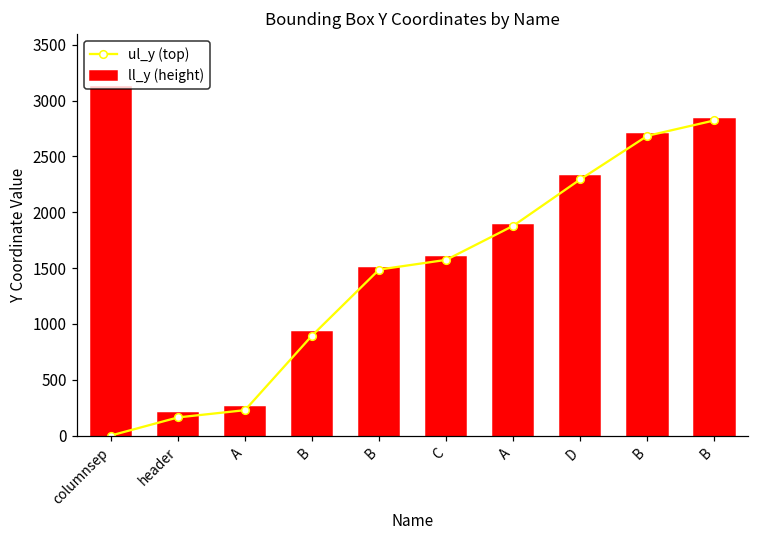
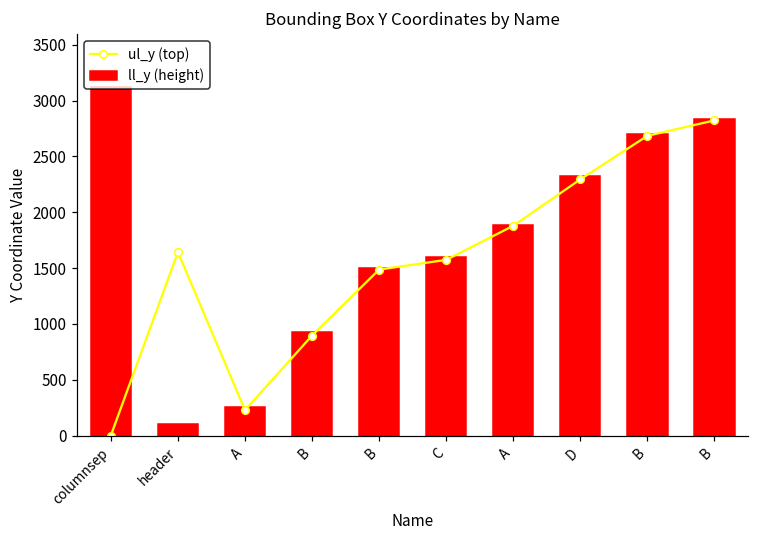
  {
    "ul_y (top)": {
      "columnsep": 0,
-     "header": 160,
+     "header": 1640,
      "C": 1570,
      "D": 2290
    },
    "ll_y (height)": {
-     "header": 200,
+     "header": 100,
      "C": 1600,
      "D": 2320
    }
  }
